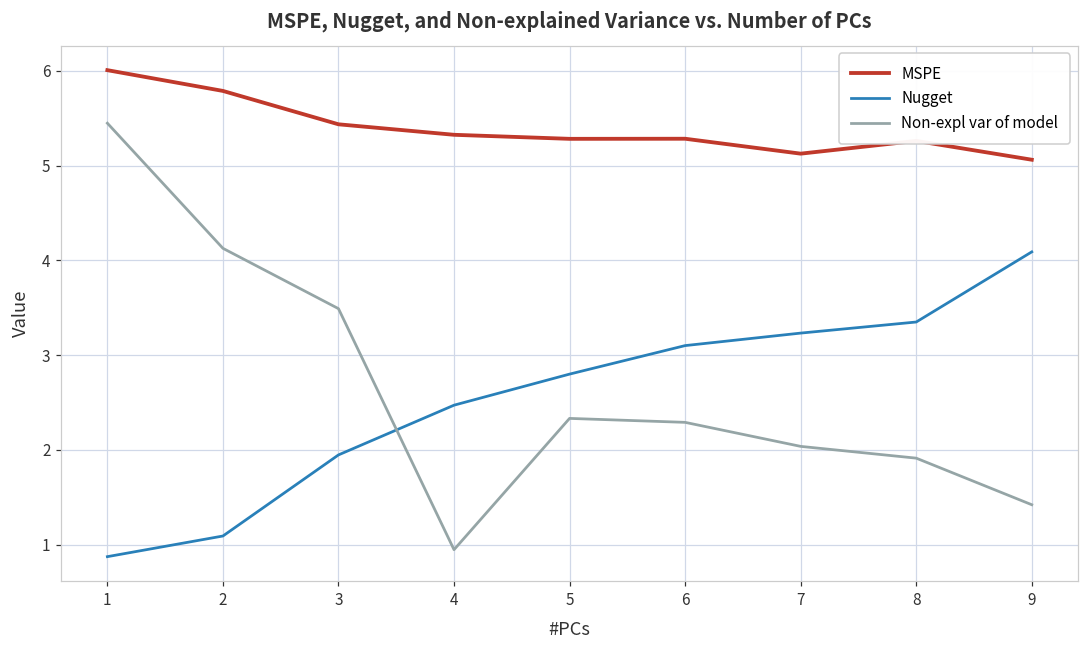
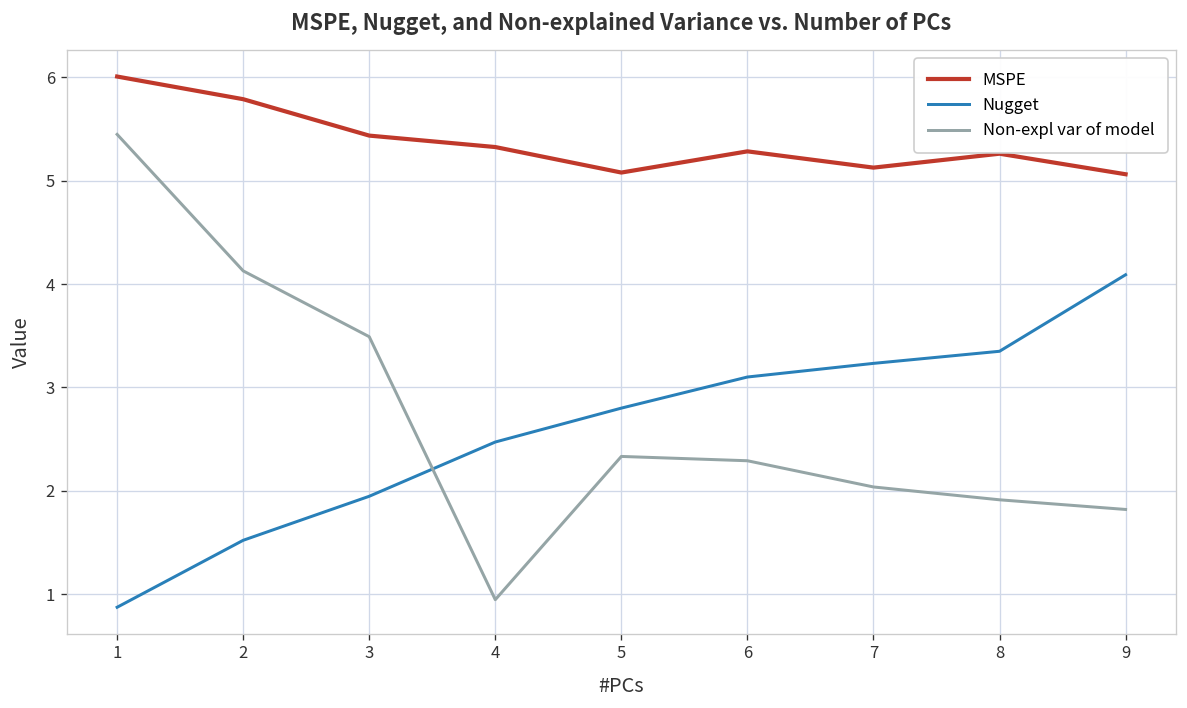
  {
    "MSPE": {
      "1": 6.0,
      "2": 5.8,
      "3": 5.4,
      "4": 5.3,
-     "5": 5.3,
+     "5": 5.1,
      "6": 5.3,
      "7": 5.1,
      "8": 5.3,
      "9": 5.1
    },
    "Nugget": {
      "1": 0.9,
-     "2": 1.1,
+     "2": 1.5,
      "3": 1.9,
      "4": 2.5,
      "5": 2.8,
      "6": 3.1,
      "7": 3.2,
      "8": 3.3,
      "9": 4.1
    },
    "Non-expl var of model": {
      "1": 5.4,
      "2": 4.1,
      "3": 3.5,
      "4": 0.9,
      "5": 2.3,
      "6": 2.3,
      "7": 2.0,
      "8": 1.9,
-     "9": 1.4
+     "9": 1.8
    }
  }
